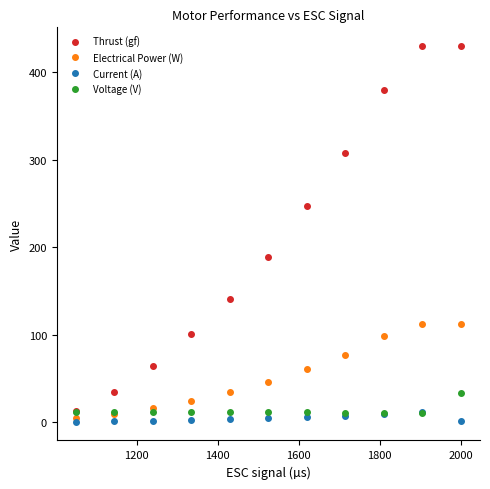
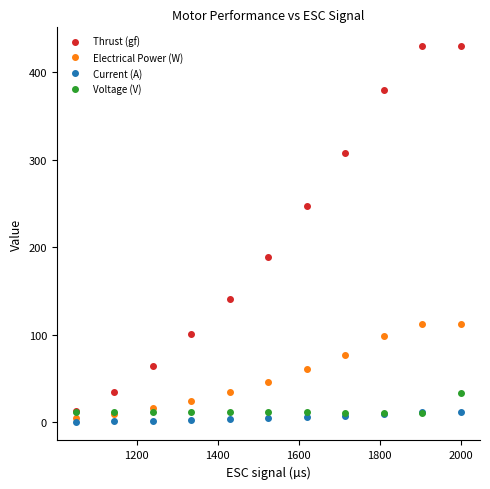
  {
    "Thrust (gf)": {
      "2000": 430
    },
    "Electrical Power (W)": {
      "2000": 110
    },
    "Current (A)": {
-     "2000": 0
+     "2000": 10
    },
    "Voltage (V)": {
      "2000": 30
    }
  }
